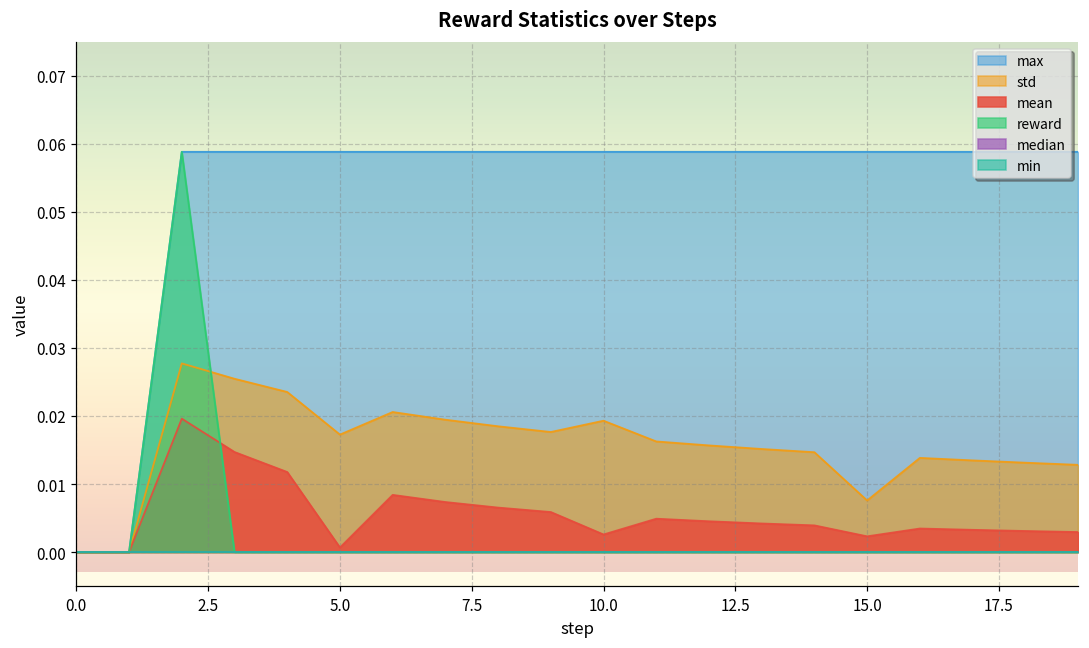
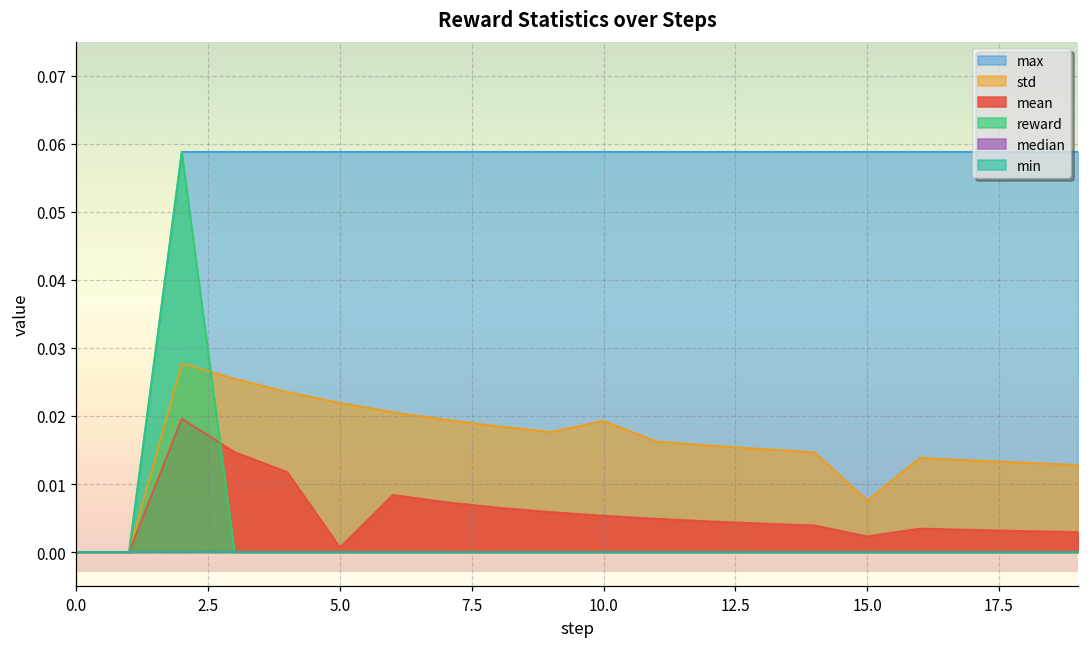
  {
    "max": {
      "5.0": 0.059,
      "10.0": 0.059,
      "15.0": 0.059
    },
    "std": {
-     "5.0": 0.017,
+     "5.0": 0.022,
      "10.0": 0.019,
      "15.0": 0.008
    },
    "mean": {
      "5.0": 0.001,
-     "10.0": 0.003,
+     "10.0": 0.005,
      "15.0": 0.002
    }
  }
